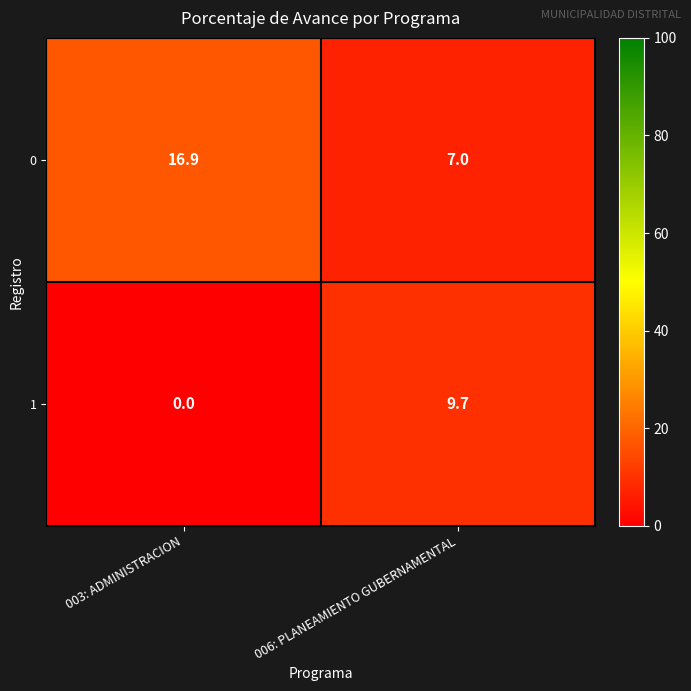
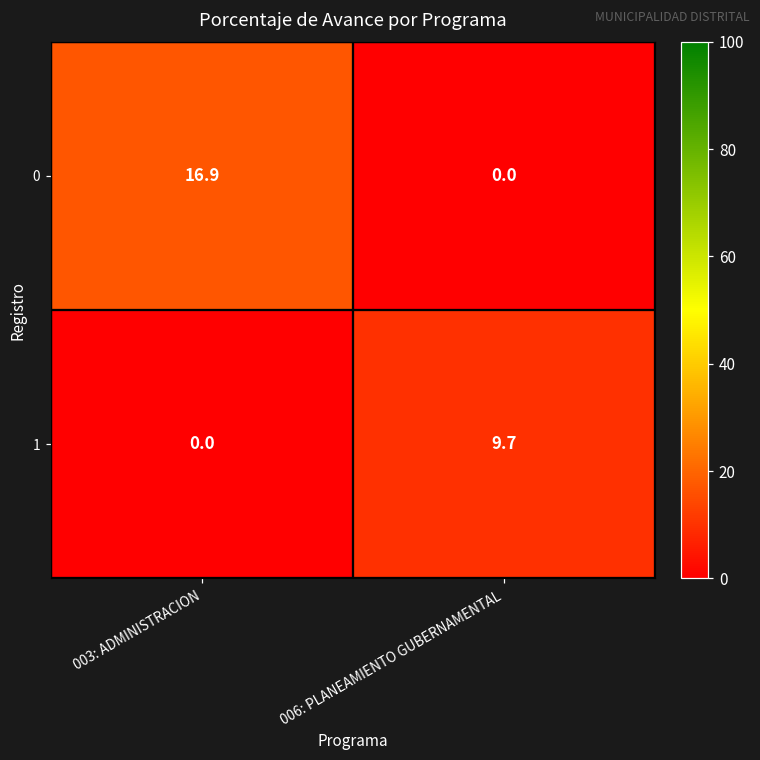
  {
    "0": {
      "003: ADMINISTRACION": 16.9,
-     "006: PLANEAMIENTO GUBERNAMENTAL": 7.0
+     "006: PLANEAMIENTO GUBERNAMENTAL": 0.0
    },
    "1": {
      "003: ADMINISTRACION": 0.0,
      "006: PLANEAMIENTO GUBERNAMENTAL": 9.7
    }
  }
